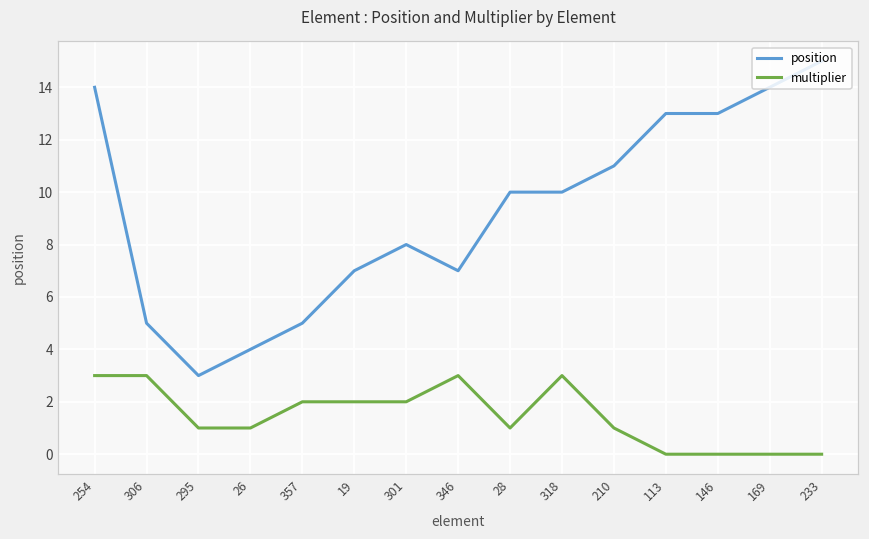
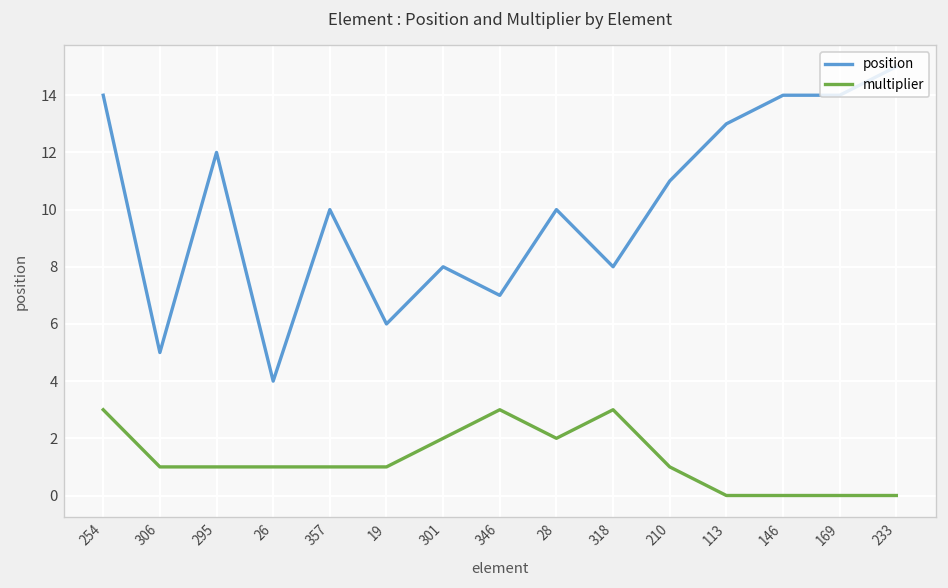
  {
    "position": {
      "254": 14,
      "306": 5,
-     "295": 3,
+     "295": 12,
      "26": 4,
-     "357": 5,
-     "19": 7,
+     "357": 10,
+     "19": 6,
      "301": 8,
      "346": 7,
      "28": 10,
-     "318": 10,
+     "318": 8,
      "210": 11,
      "113": 13,
-     "146": 13,
+     "146": 14,
      "169": 14
    },
    "multiplier": {
      "254": 3,
-     "306": 3,
+     "306": 1,
      "295": 1,
      "26": 1,
-     "357": 2,
-     "19": 2,
+     "357": 1,
+     "19": 1,
      "301": 2,
      "346": 3,
-     "28": 1,
+     "28": 2,
      "318": 3,
      "210": 1,
      "113": 0,
      "146": 0,
      "169": 0,
      "233": 0
    }
  }
